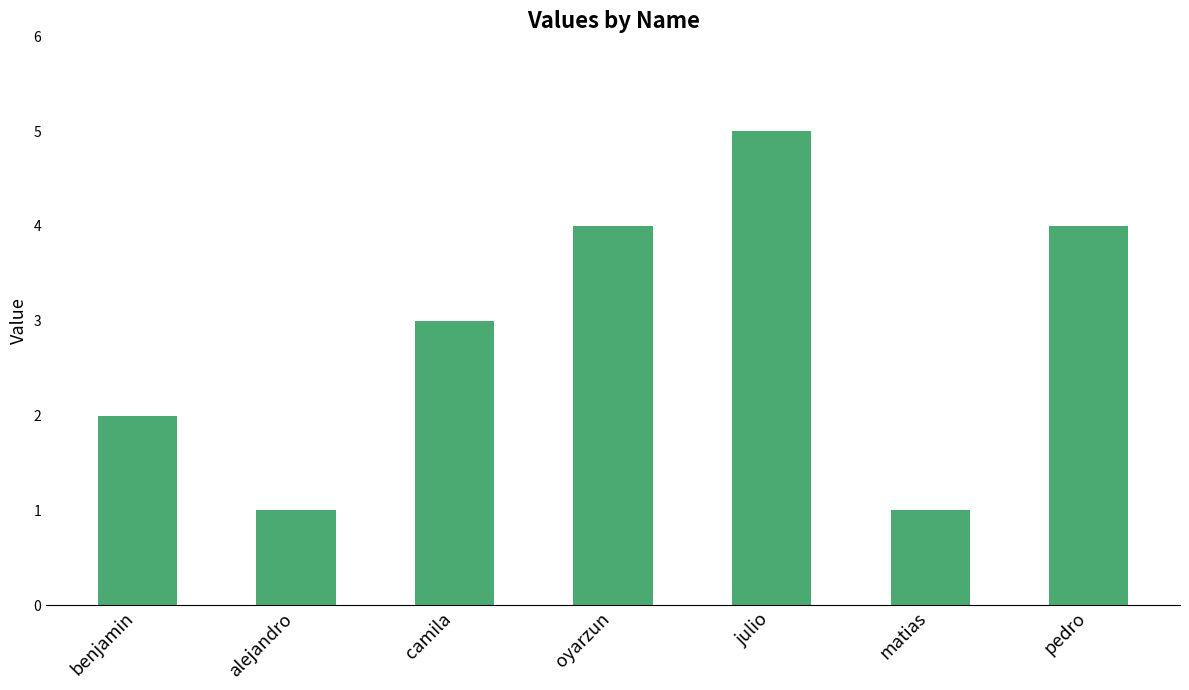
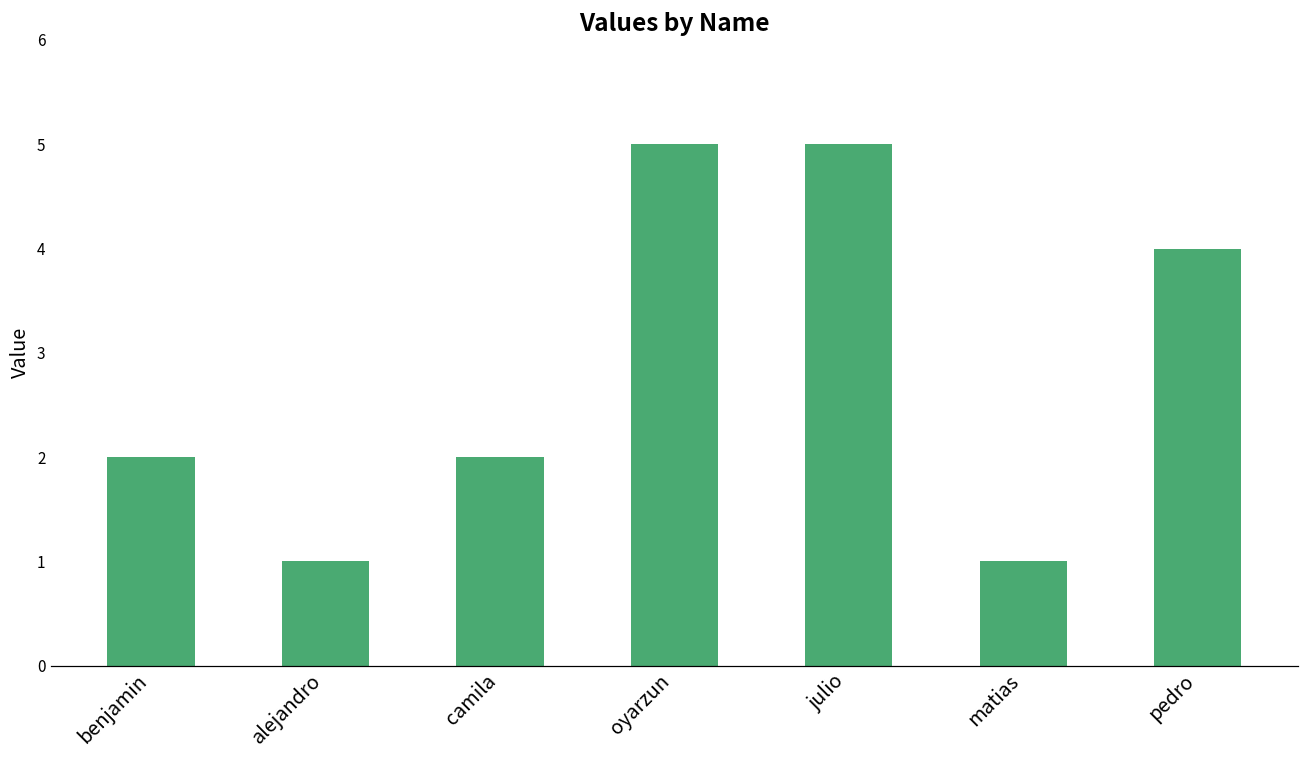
  {
    "benjamin": 2,
    "alejandro": 1,
-   "camila": 3,
-   "oyarzun": 4,
+   "camila": 2,
+   "oyarzun": 5,
    "julio": 5,
    "matias": 1,
    "pedro": 4
  }
